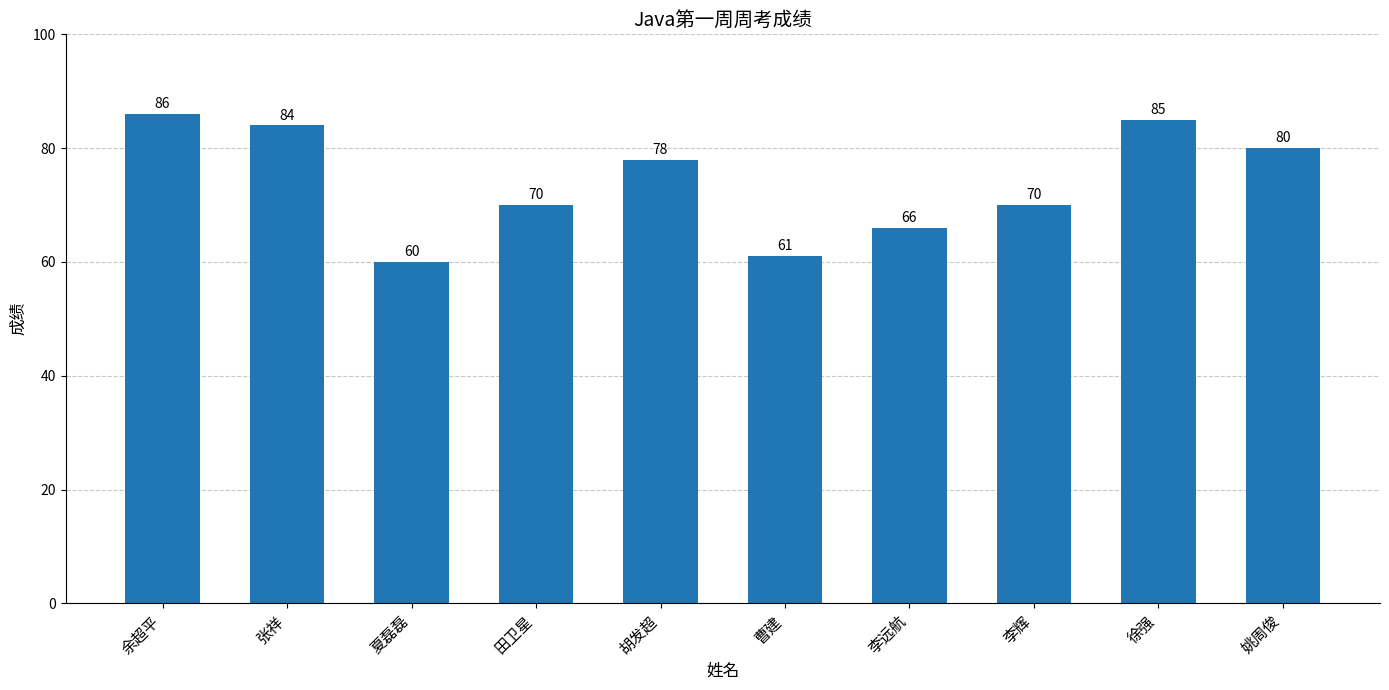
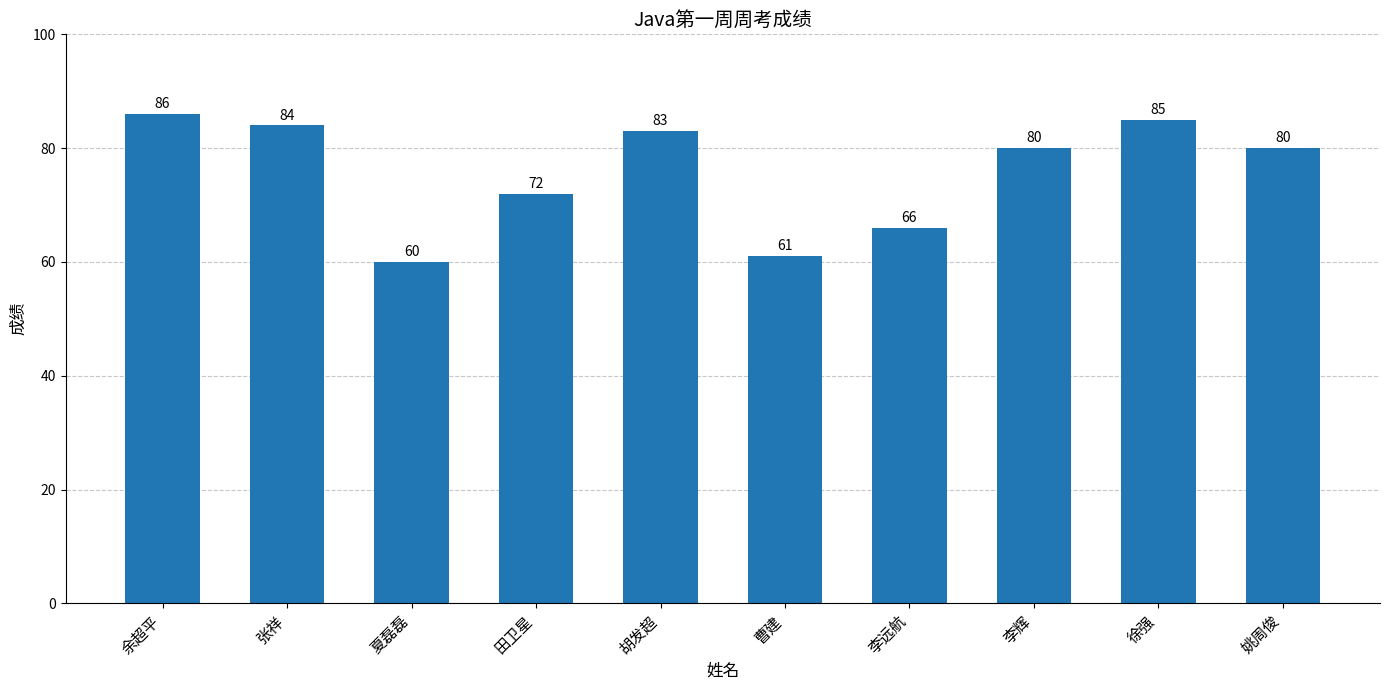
  {
    "余超平": 86,
    "张祥": 84,
    "夏磊磊": 60,
-   "田卫星": 70,
-   "胡发超": 78,
+   "田卫星": 72,
+   "胡发超": 83,
    "曹建": 61,
    "李远航": 66,
-   "李辉": 70,
+   "李辉": 80,
    "徐强": 85,
    "姚周俊": 80
  }
